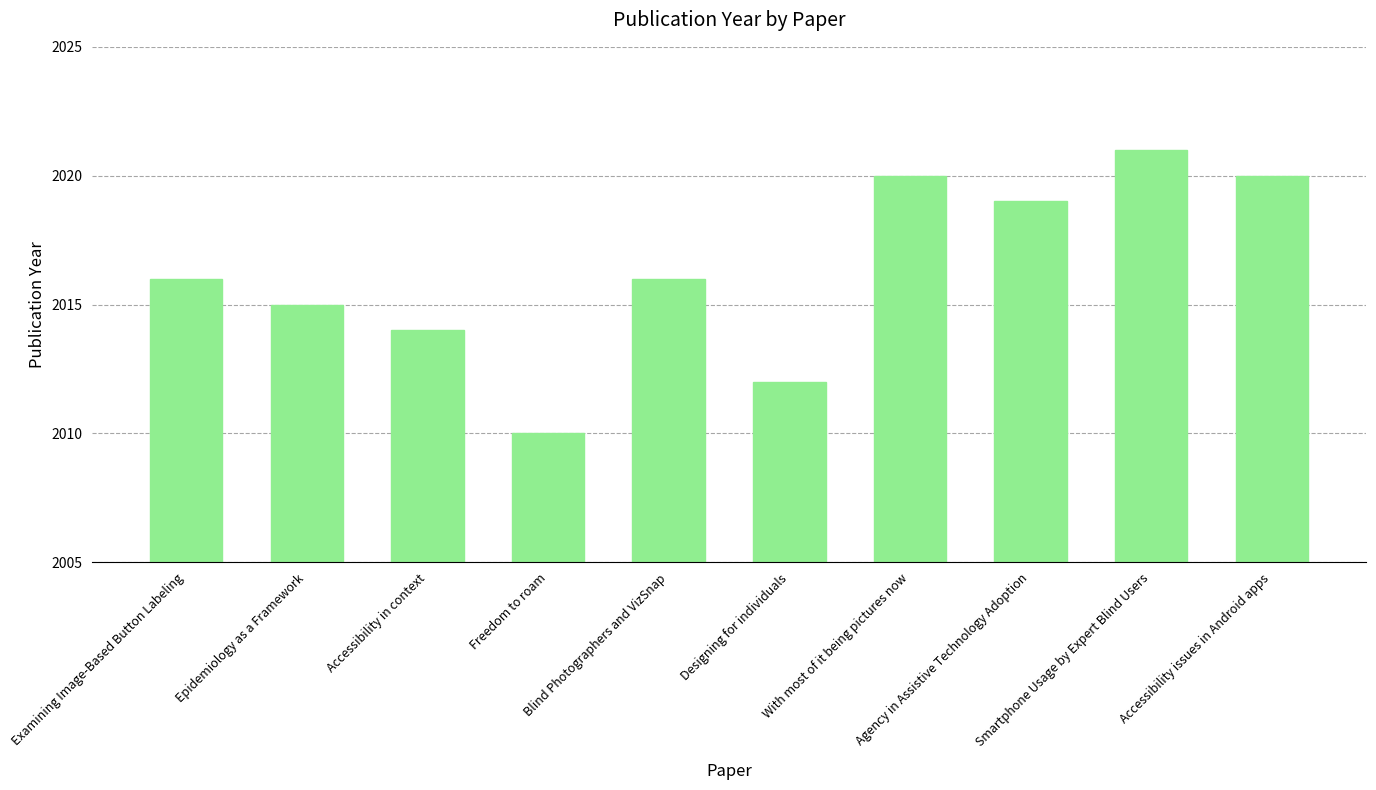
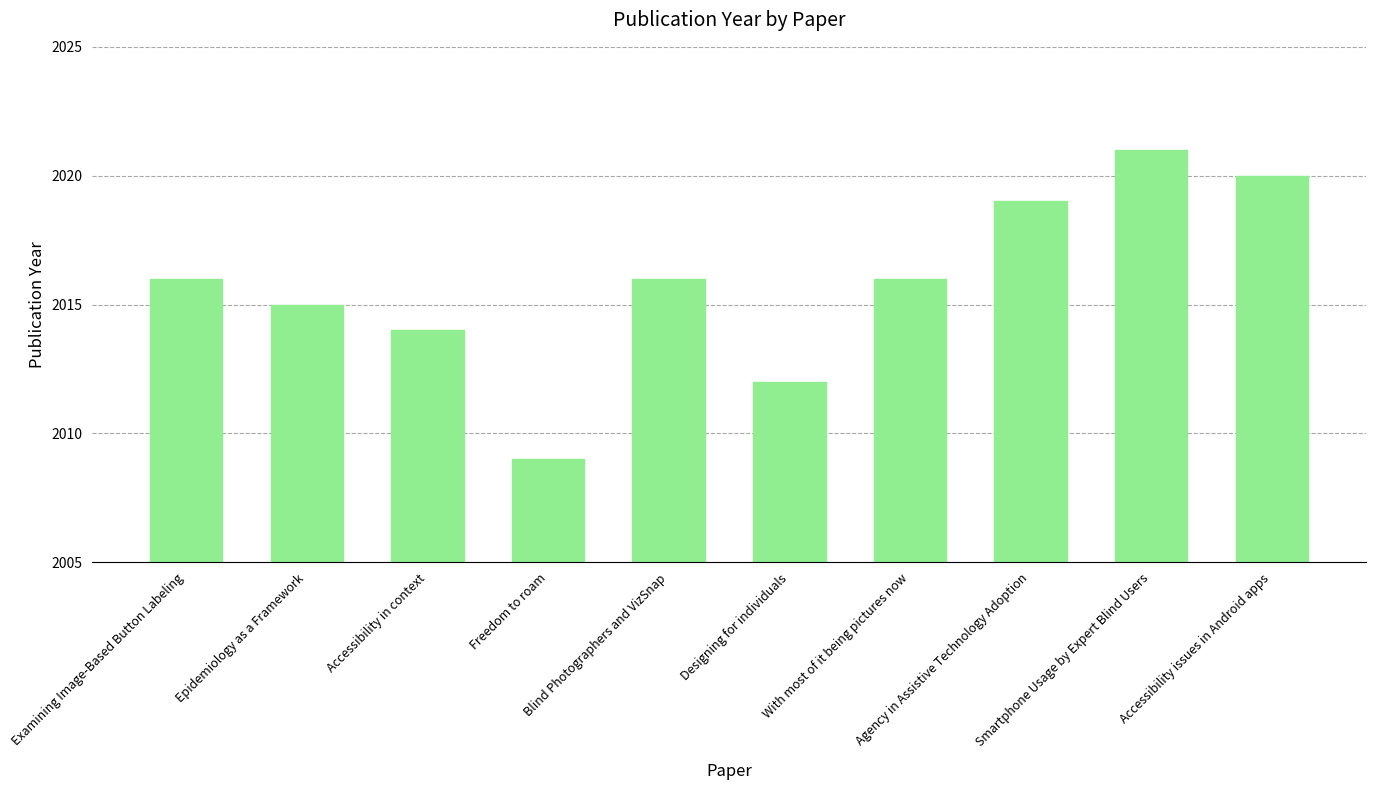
  {
    "Examining Image-Based Button Labeling": 2016,
    "Epidemiology as a Framework": 2015,
    "Accessibility in context": 2014,
-   "Freedom to roam": 2010,
+   "Freedom to roam": 2009,
    "Blind Photographers and VizSnap": 2016,
    "Designing for individuals": 2012,
-   "With most of it being pictures now": 2020,
+   "With most of it being pictures now": 2016,
    "Agency in Assistive Technology Adoption": 2019,
    "Smartphone Usage by Expert Blind Users": 2021,
    "Accessibility issues in Android apps": 2020
  }
